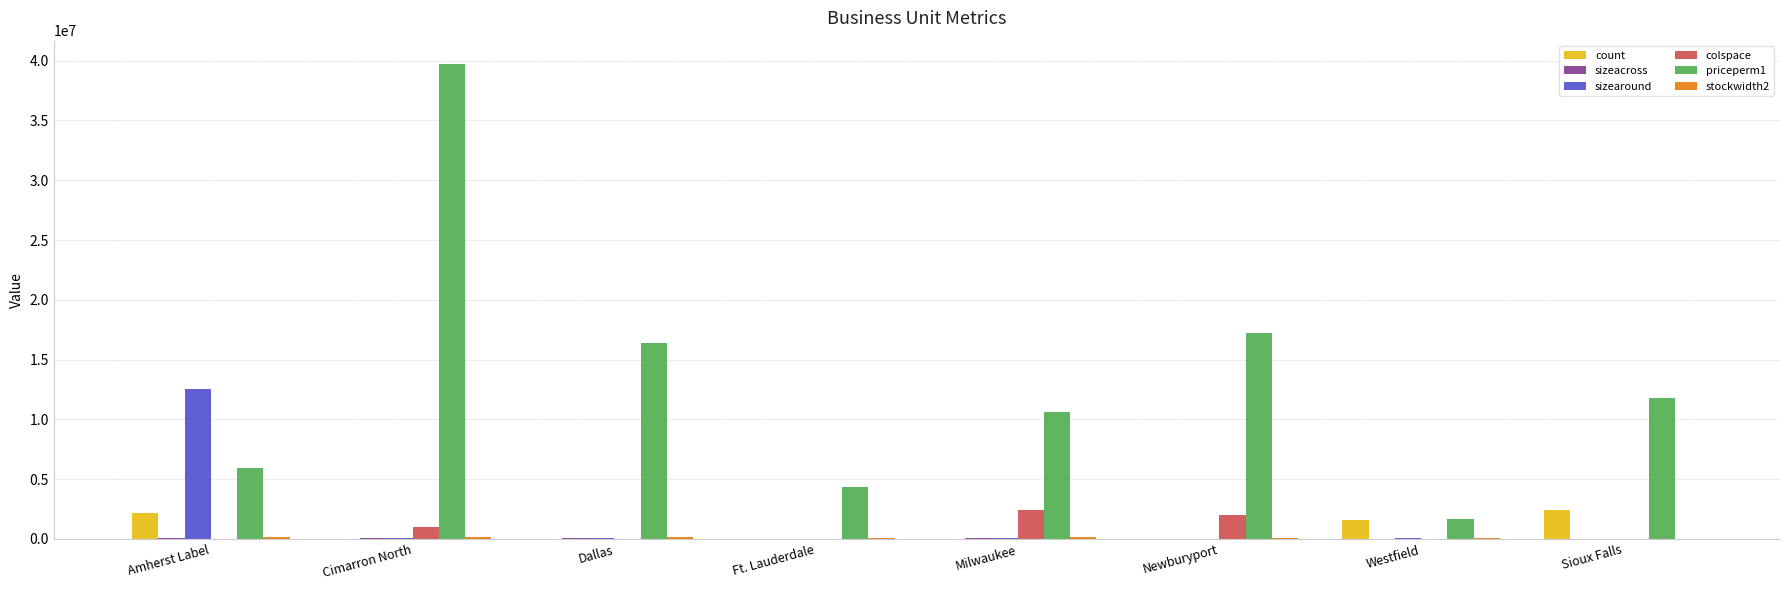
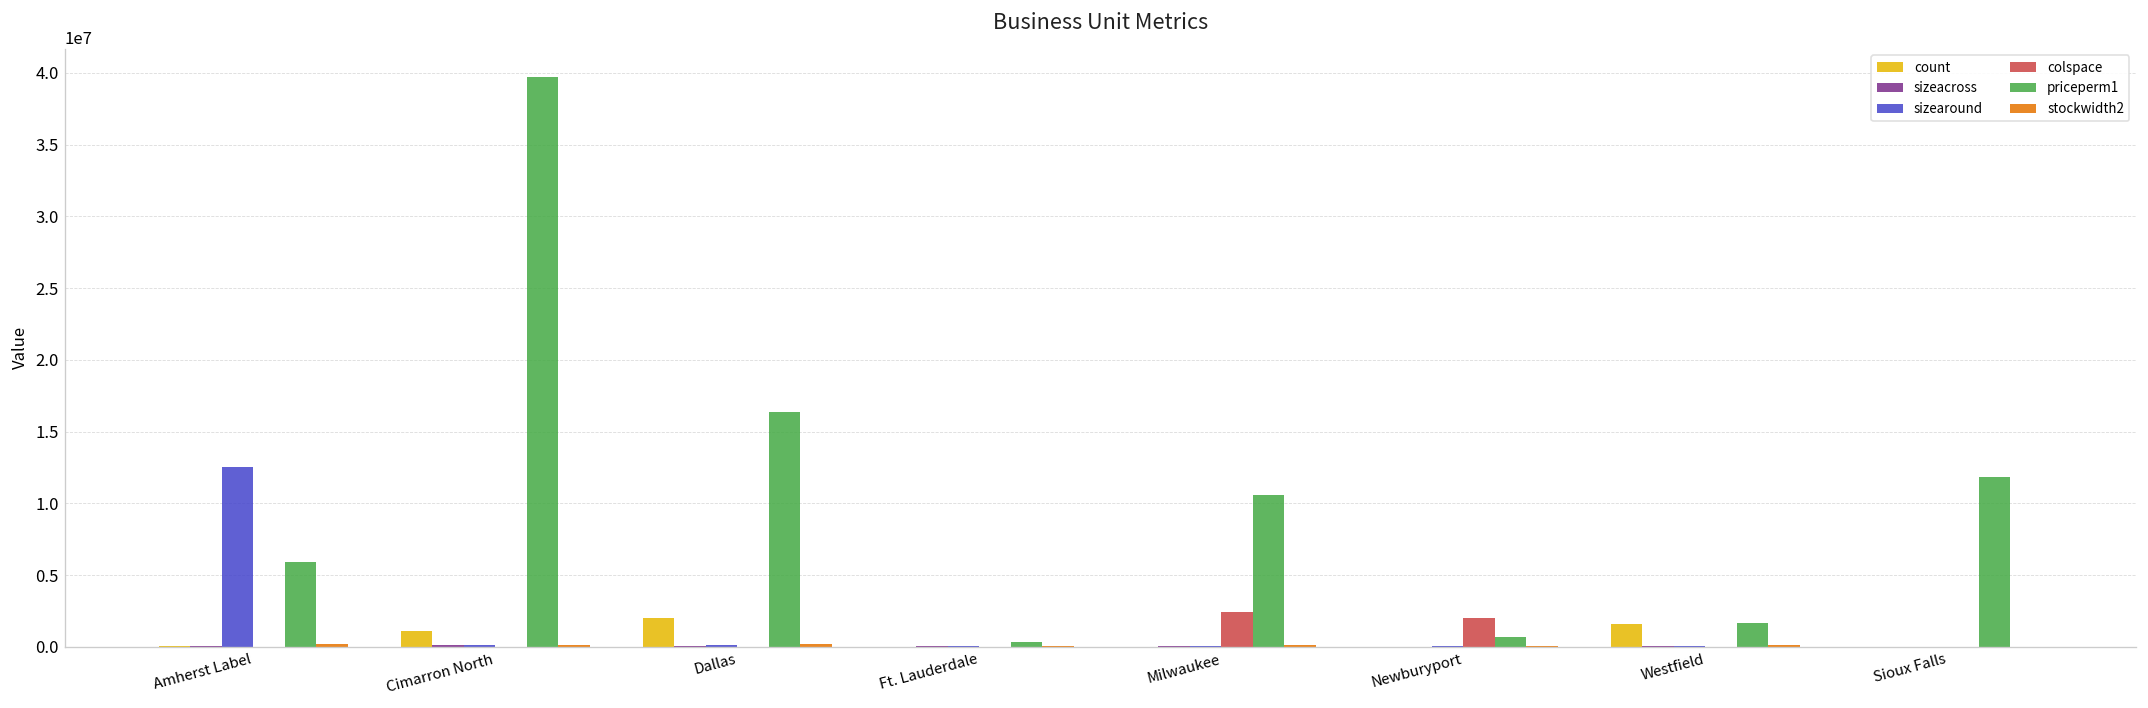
  {
    "count": {
-     "Amherst Label": 2200000,
-     "Cimarron North": 0,
-     "Dallas": 0,
+     "Amherst Label": 0,
+     "Cimarron North": 1100000,
+     "Dallas": 2000000,
      "Westfield": 1600000,
-     "Sioux Falls": 2400000
+     "Sioux Falls": 0
    },
    "sizearound": {
      "Amherst Label": 12500000
    },
    "colspace": {
-     "Cimarron North": 1000000,
+     "Cimarron North": 0,
      "Milwaukee": 2400000,
      "Newburyport": 2000000
    },
    "priceperm1": {
      "Amherst Label": 5900000,
      "Cimarron North": 39700000,
      "Dallas": 16400000,
-     "Ft. Lauderdale": 4300000,
+     "Ft. Lauderdale": 300000,
      "Milwaukee": 10600000,
-     "Newburyport": 17200000,
+     "Newburyport": 700000,
      "Westfield": 1700000,
      "Sioux Falls": 11800000
    }
  }
